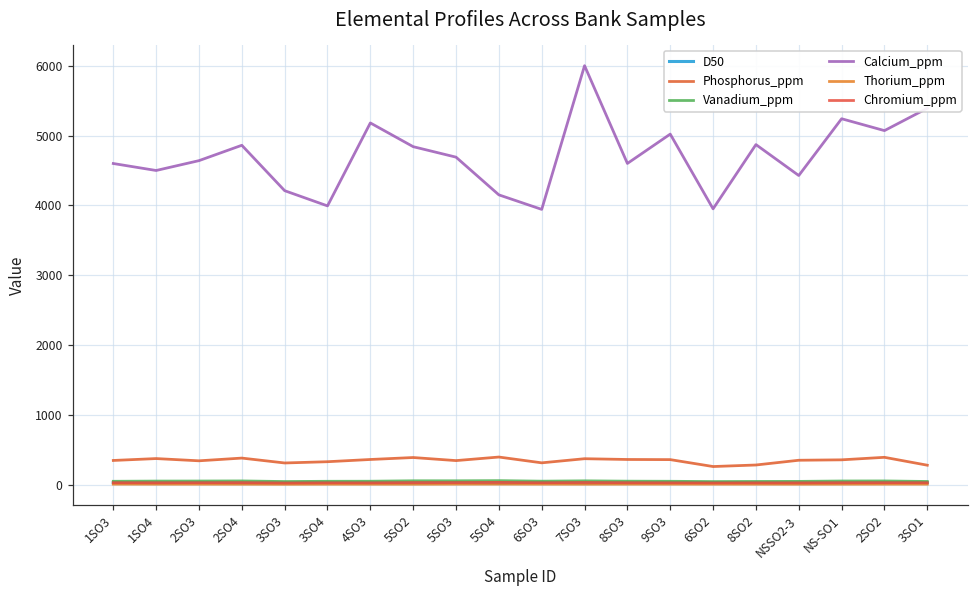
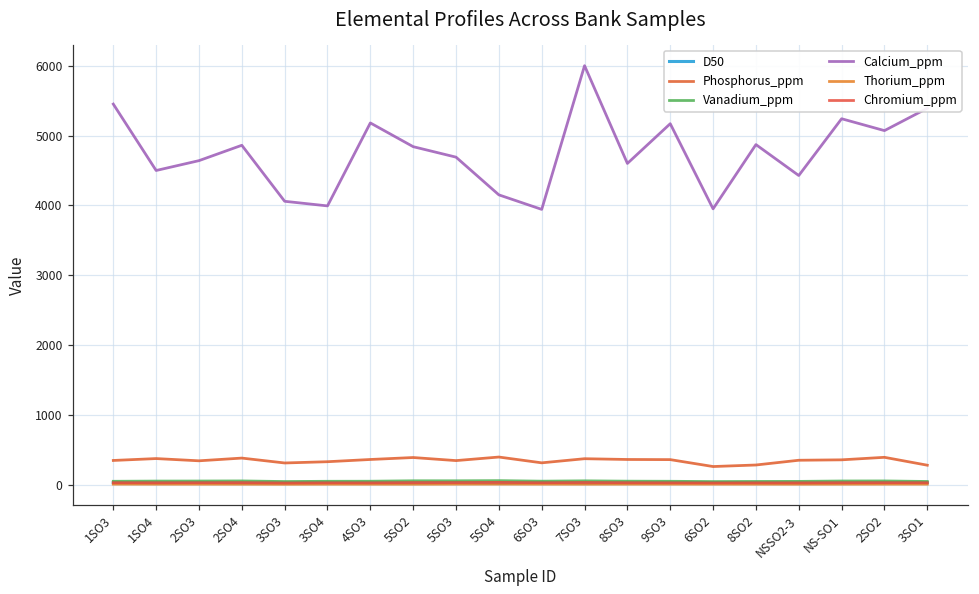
  {
    "Calcium_ppm": {
-     "1SO3": 4600,
+     "1SO3": 5500,
      "1SO4": 4500,
      "2SO3": 4600,
      "2SO4": 4900,
-     "3SO3": 4200,
+     "3SO3": 4100,
      "3SO4": 4000,
      "4SO3": 5200,
      "5SO2": 4800,
      "5SO3": 4700,
      "5SO4": 4200,
      "6SO3": 3900,
      "7SO3": 6000,
      "8SO3": 4600,
-     "9SO3": 5000,
+     "9SO3": 5200,
      "6SO2": 4000,
      "8SO2": 4900,
      "NSSO2-3": 4400,
      "NS-SO1": 5200,
      "2SO2": 5100,
      "3SO1": 5400
    }
  }
